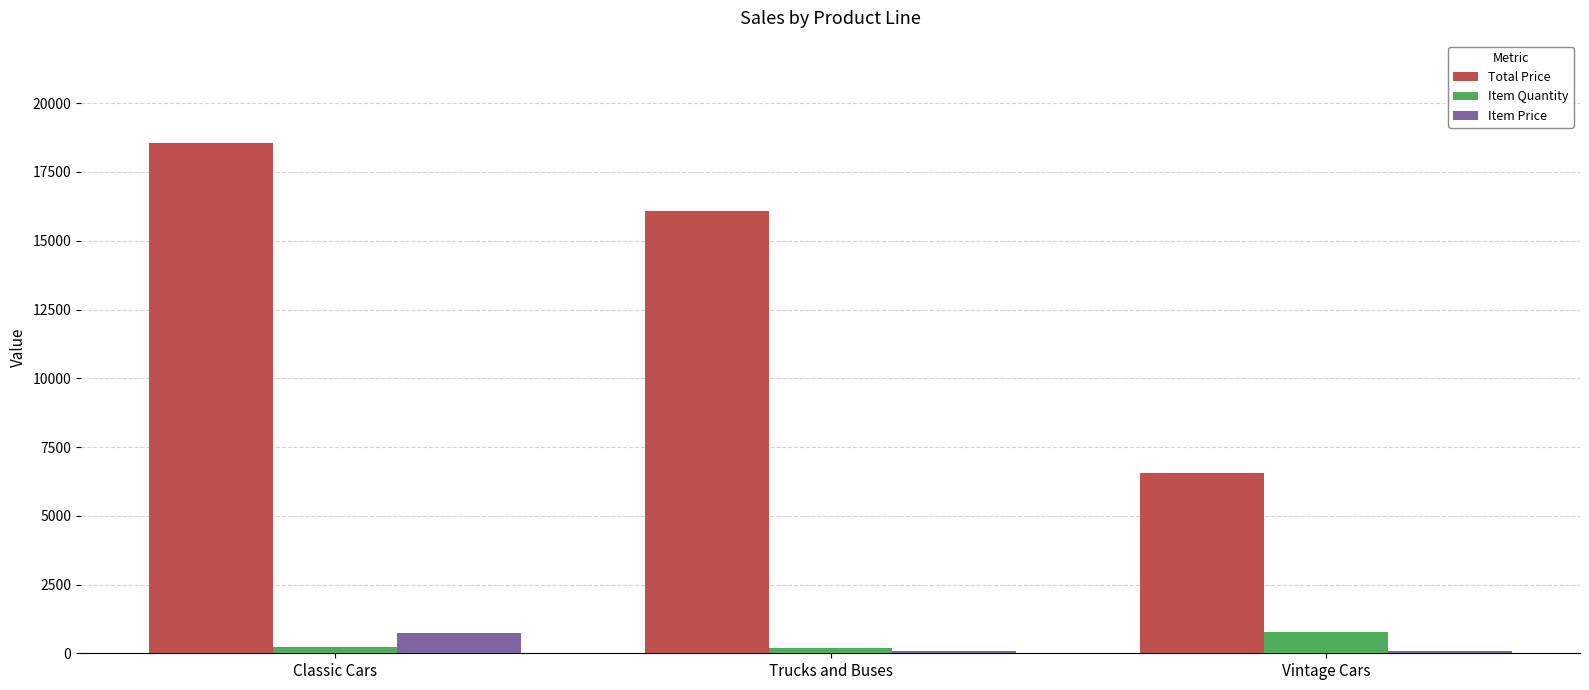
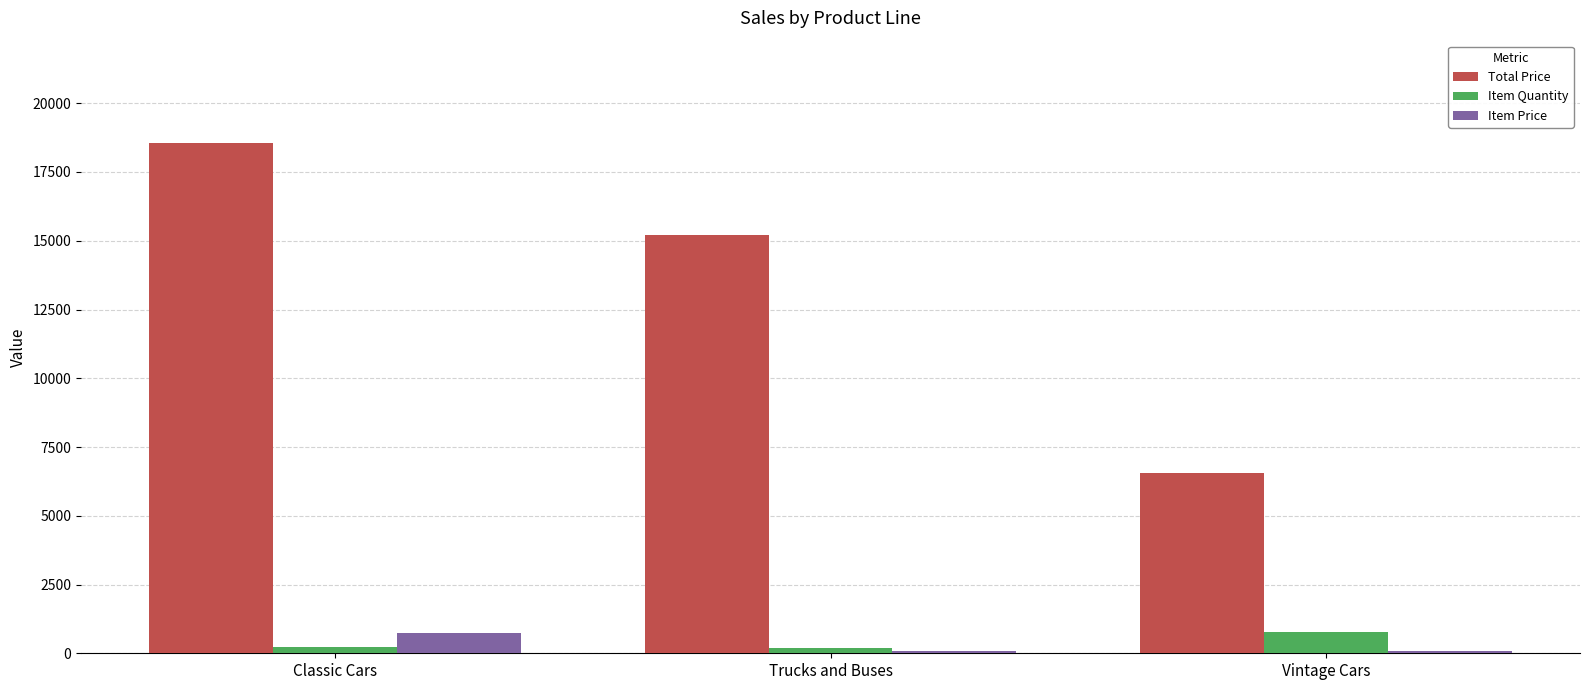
  {
    "Total Price": {
      "Classic Cars": 18600,
-     "Trucks and Buses": 16100,
+     "Trucks and Buses": 15200,
      "Vintage Cars": 6600
    },
    "Item Quantity": {
      "Classic Cars": 200,
      "Trucks and Buses": 200,
      "Vintage Cars": 800
    },
    "Item Price": {
      "Classic Cars": 700,
      "Vintage Cars": 100
    }
  }
